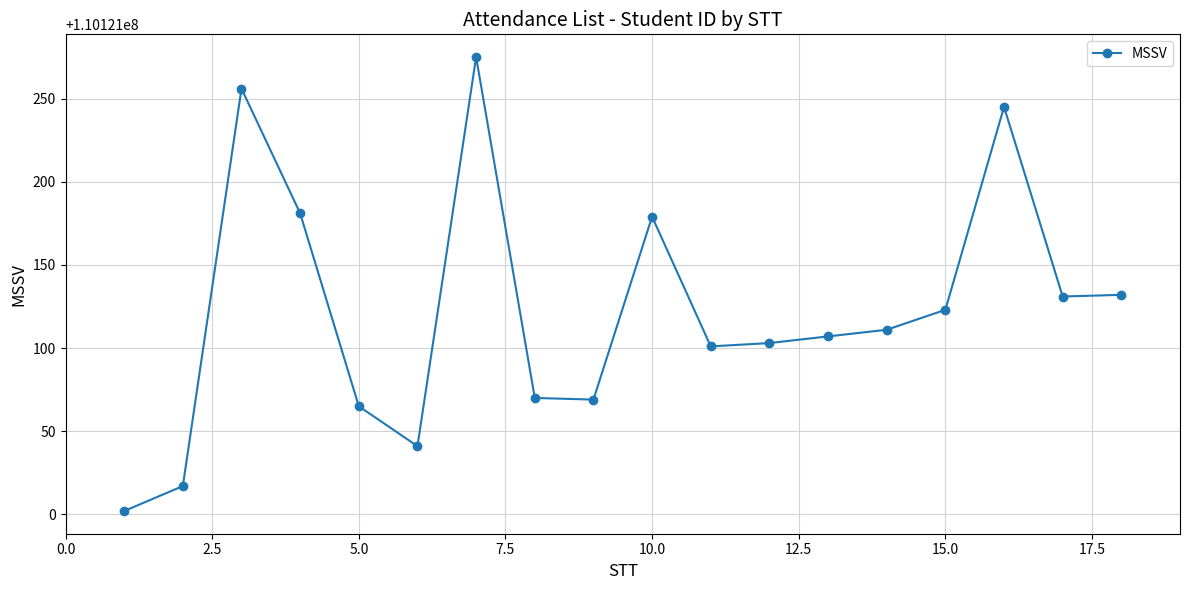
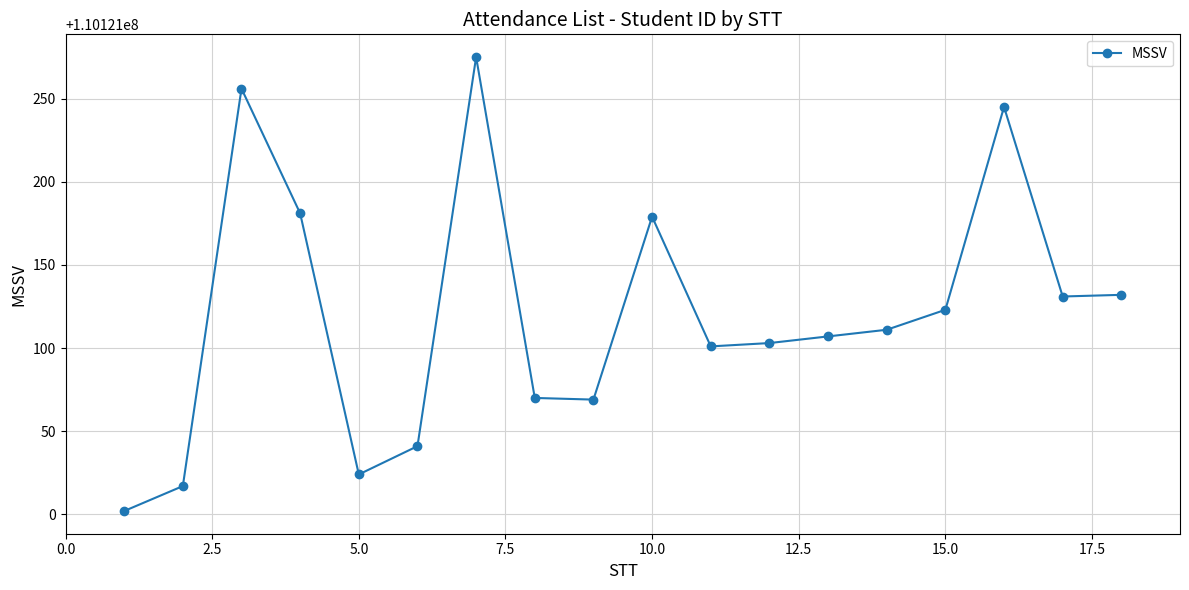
  {
-   "5.0": 110121065,
+   "5.0": 110121024,
    "10.0": 110121179,
    "15.0": 110121123
  }
